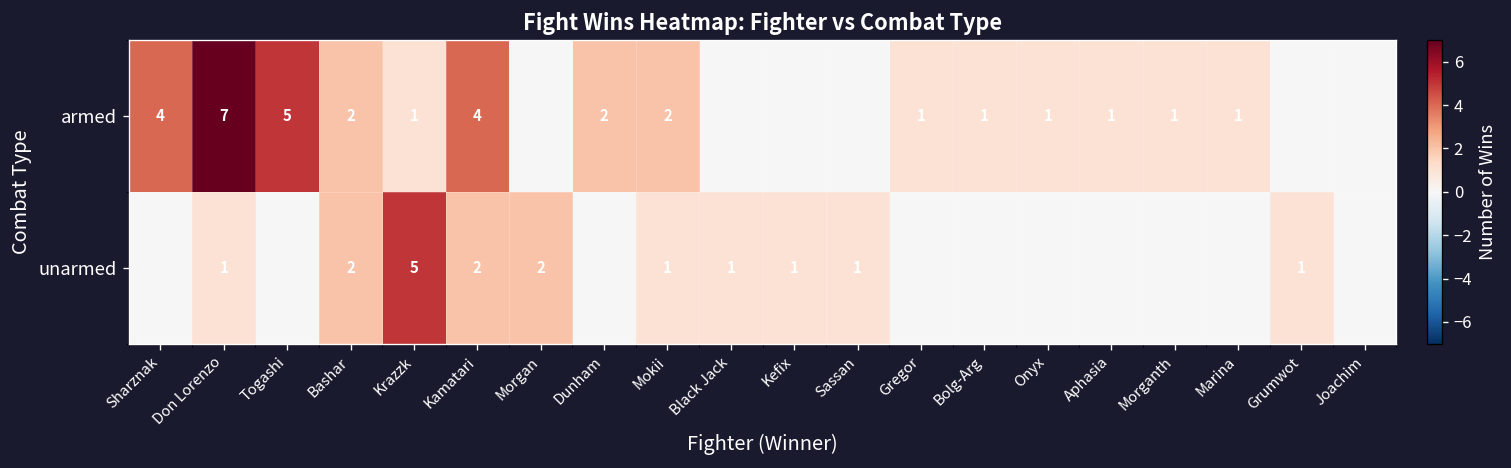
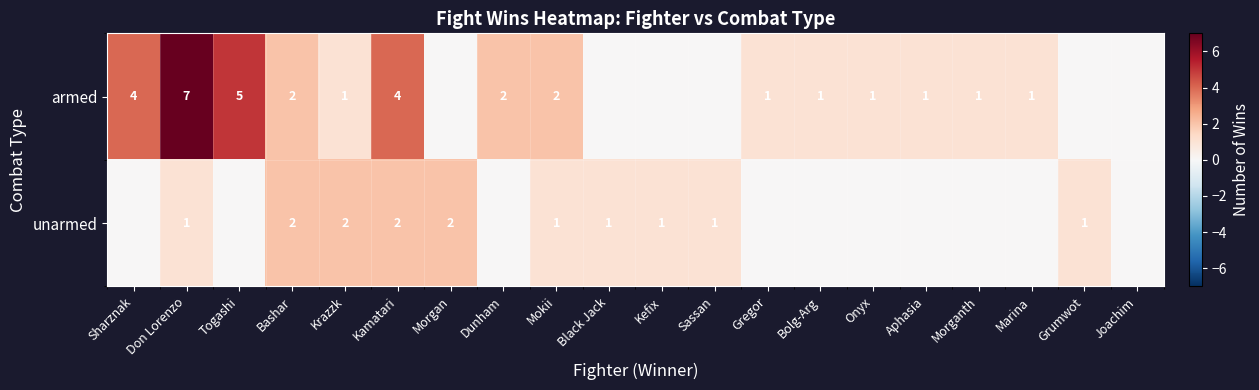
  {
    "armed": {
      "Sharznak": 4,
      "Don Lorenzo": 7,
      "Togashi": 5,
      "Bashar": 2,
      "Kamatari": 4,
      "Dunham": 2,
      "Mokii": 2
    },
    "unarmed": {
      "Bashar": 2,
-     "Krazzk": 5,
+     "Krazzk": 2,
      "Kamatari": 2,
      "Morgan": 2
    }
  }
